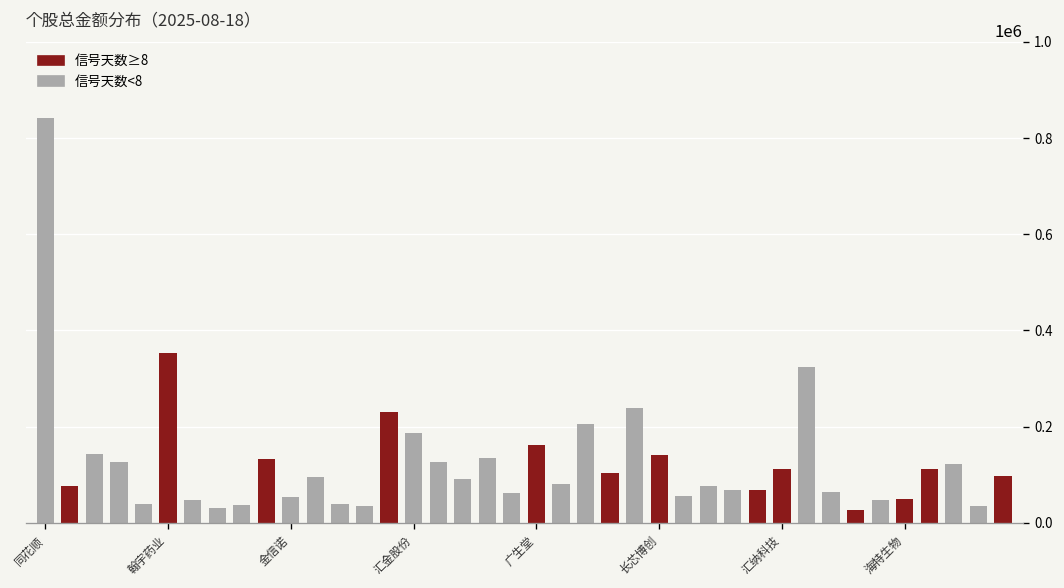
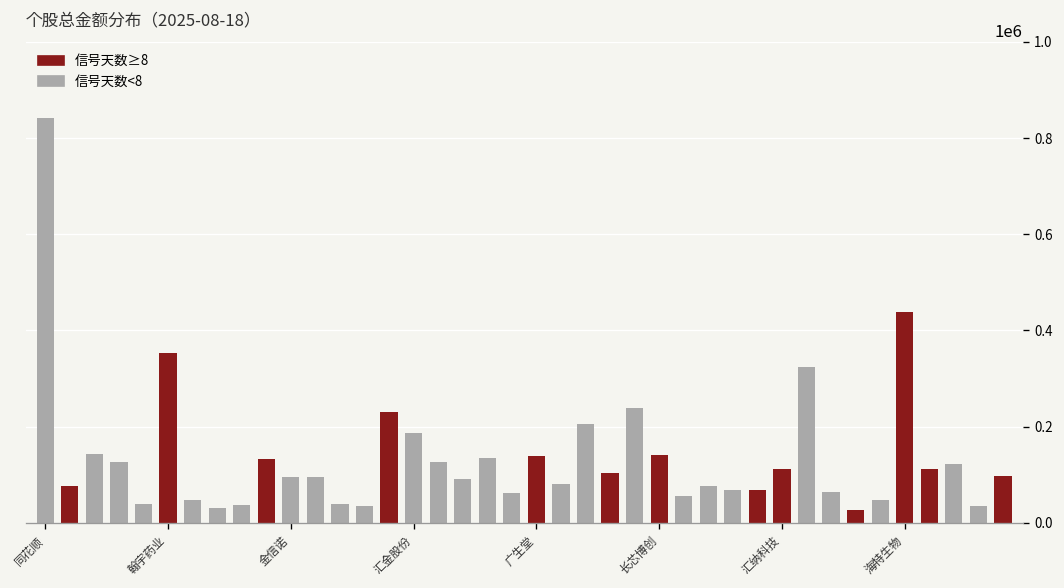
  {
    "同花顺": 840000,
    "翰宇药业": 350000,
-   "金信诺": 50000,
+   "金信诺": 100000,
    "汇金股份": 190000,
-   "广生堂": 160000,
+   "广生堂": 140000,
    "长芯博创": 140000,
    "汇纳科技": 110000,
-   "海特生物": 50000
+   "海特生物": 440000
  }
